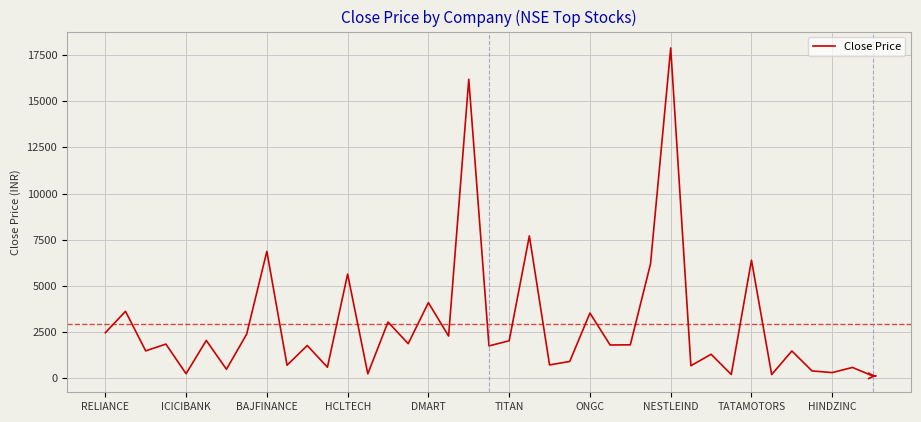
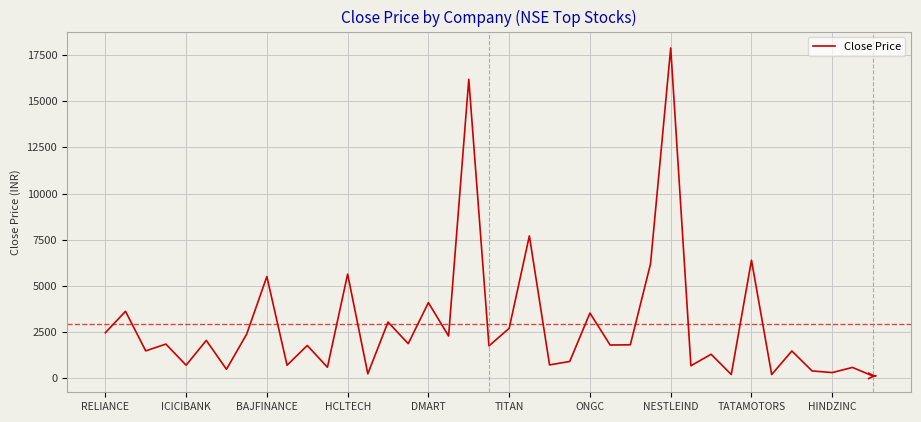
  {
    "RELIANCE": 2500,
-   "ICICIBANK": 200,
-   "BAJFINANCE": 6900,
+   "ICICIBANK": 700,
+   "BAJFINANCE": 5500,
    "HCLTECH": 5600,
    "DMART": 4100,
-   "TITAN": 2000,
+   "TITAN": 2700,
    "ONGC": 3500,
    "NESTLEIND": 17900,
    "TATAMOTORS": 6400,
    "HINDZINC": 300
  }
